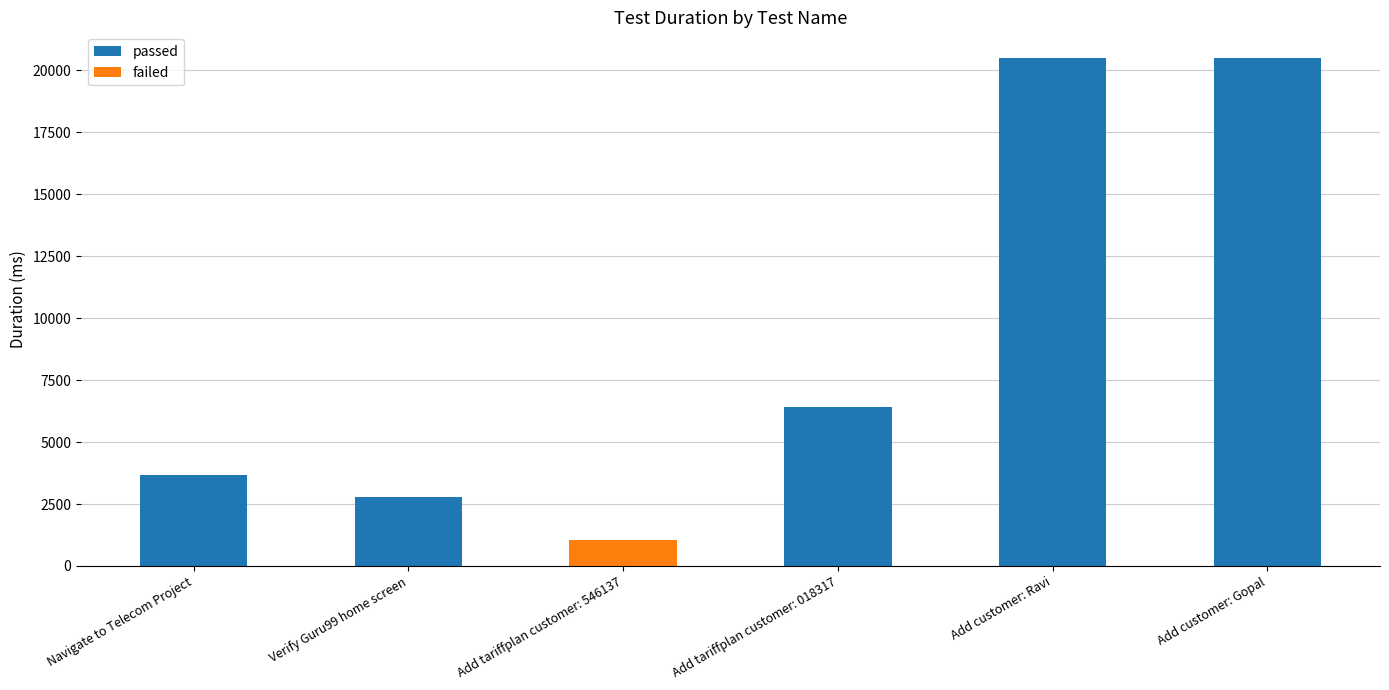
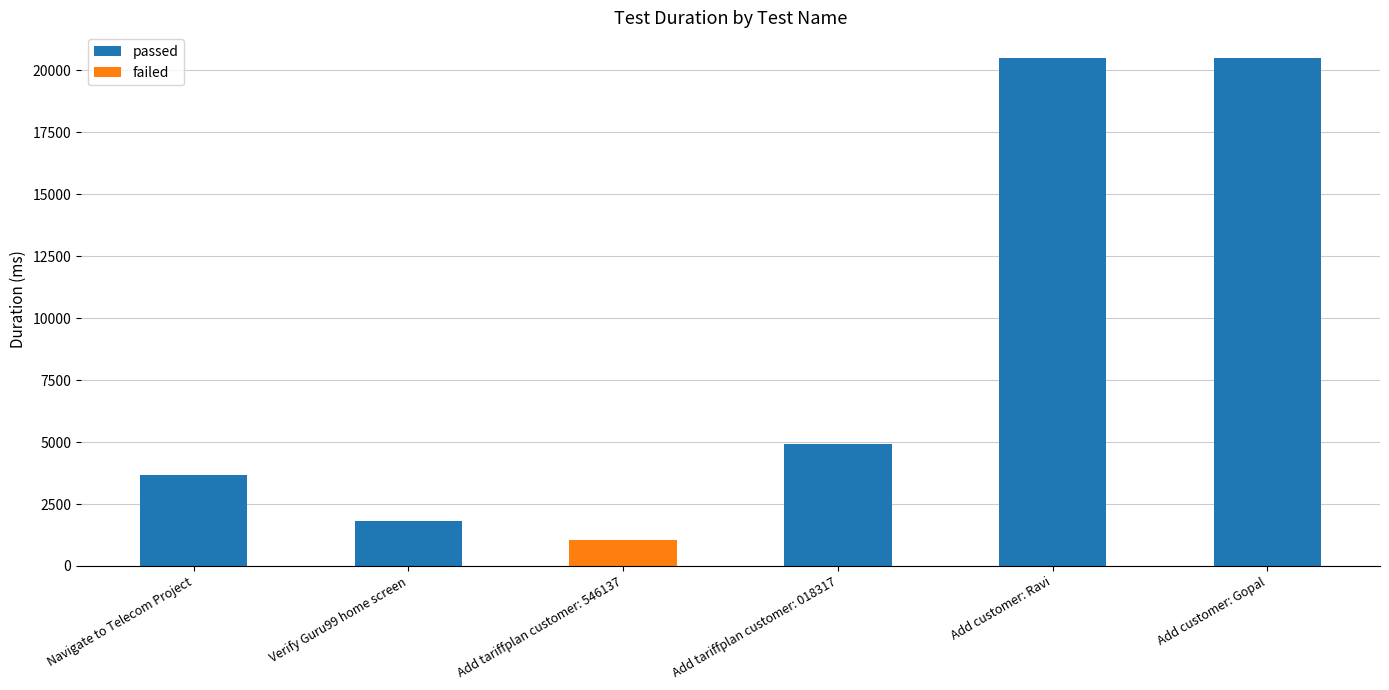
  {
    "passed": {
      "Navigate to Telecom Project": 3700,
-     "Verify Guru99 home screen": 2800,
+     "Verify Guru99 home screen": 1800,
      "Add tariffplan customer: 546137": 0,
-     "Add tariffplan customer: 018317": 6400,
+     "Add tariffplan customer: 018317": 4900,
      "Add customer: Ravi": 20500,
      "Add customer: Gopal": 20500
    },
    "failed": {
      "Navigate to Telecom Project": 0,
      "Verify Guru99 home screen": 0,
      "Add tariffplan customer: 546137": 1000,
      "Add tariffplan customer: 018317": 0,
      "Add customer: Ravi": 0,
      "Add customer: Gopal": 0
    }
  }
